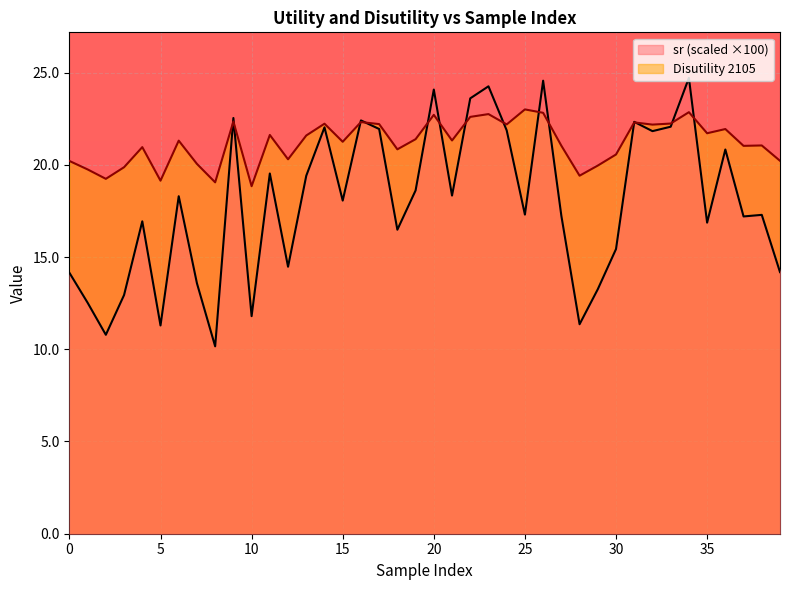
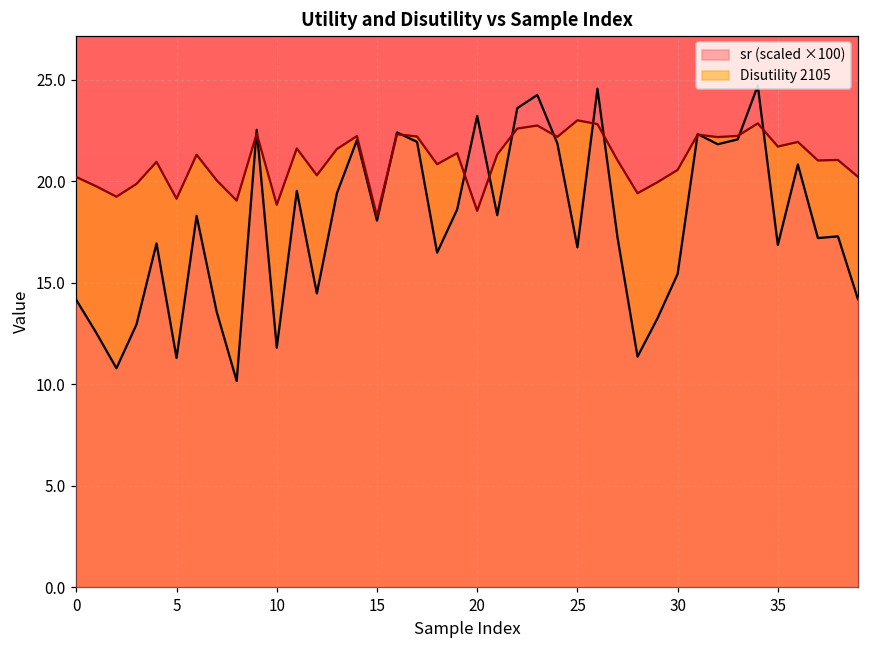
  {
    "sr (scaled ×100)": {
      "0": 14.1,
      "5": 11.3,
      "10": 11.8,
      "15": 18.1,
-     "20": 24.1,
-     "25": 17.3,
+     "20": 23.2,
+     "25": 16.7,
      "30": 15.4,
      "35": 16.9
    },
    "Disutility 2105": {
      "0": 20.2,
      "5": 19.1,
      "10": 18.8,
-     "15": 21.2,
-     "20": 22.7,
+     "15": 18.3,
+     "20": 18.5,
      "25": 23.0,
      "30": 20.6,
      "35": 21.7
    }
  }
